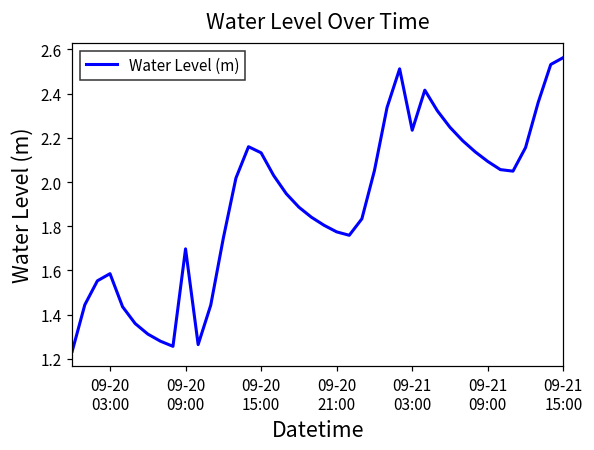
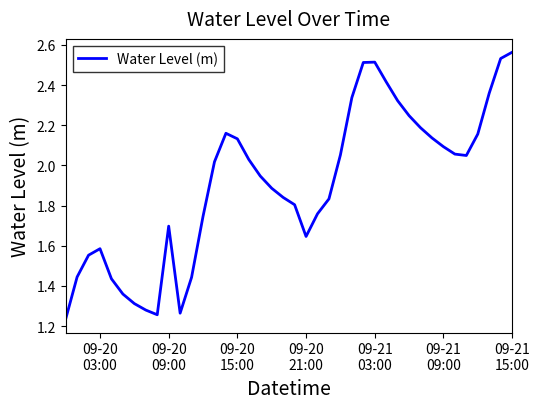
  {
    "09-20 03:00": 1.59,
    "09-20 09:00": 1.70,
    "09-20 15:00": 2.13,
-   "09-20 21:00": 1.77,
-   "09-21 03:00": 2.23,
+   "09-20 21:00": 1.65,
+   "09-21 03:00": 2.51,
    "09-21 09:00": 2.09,
    "09-21 15:00": 2.56
  }
